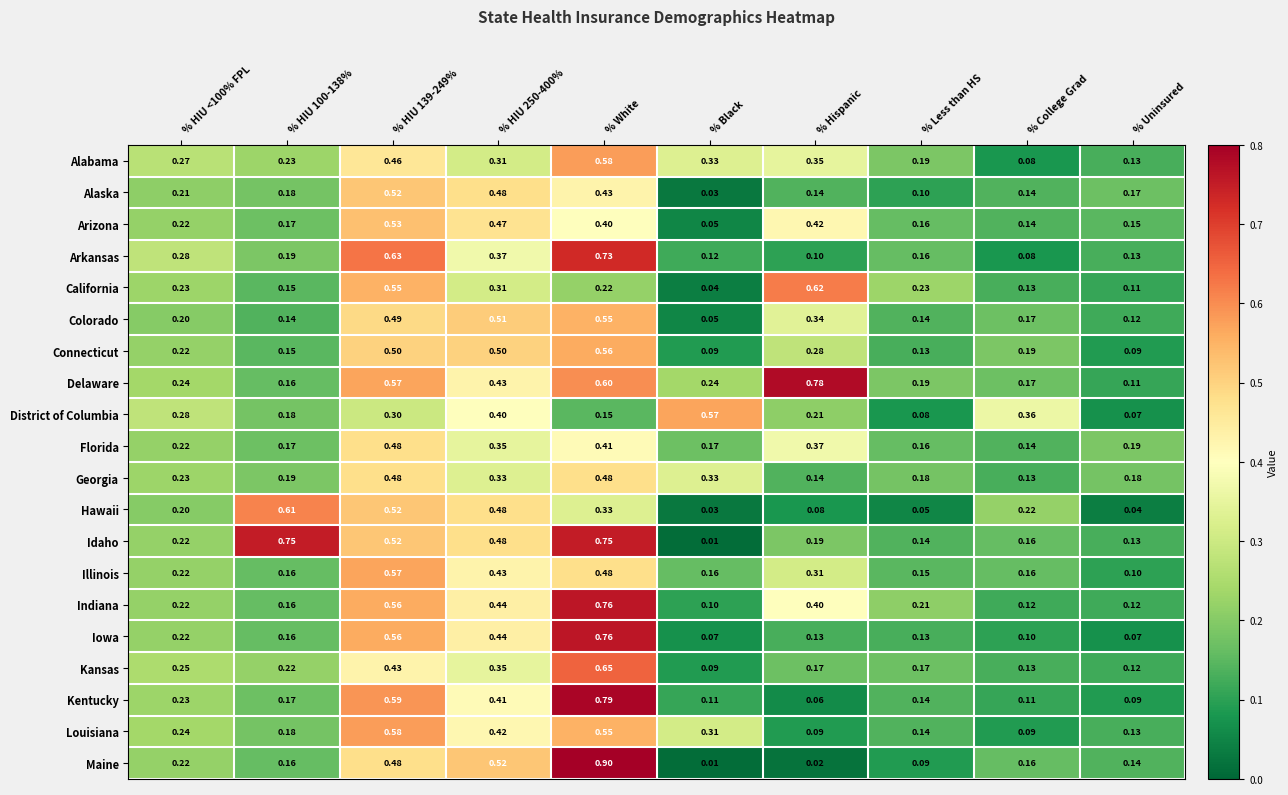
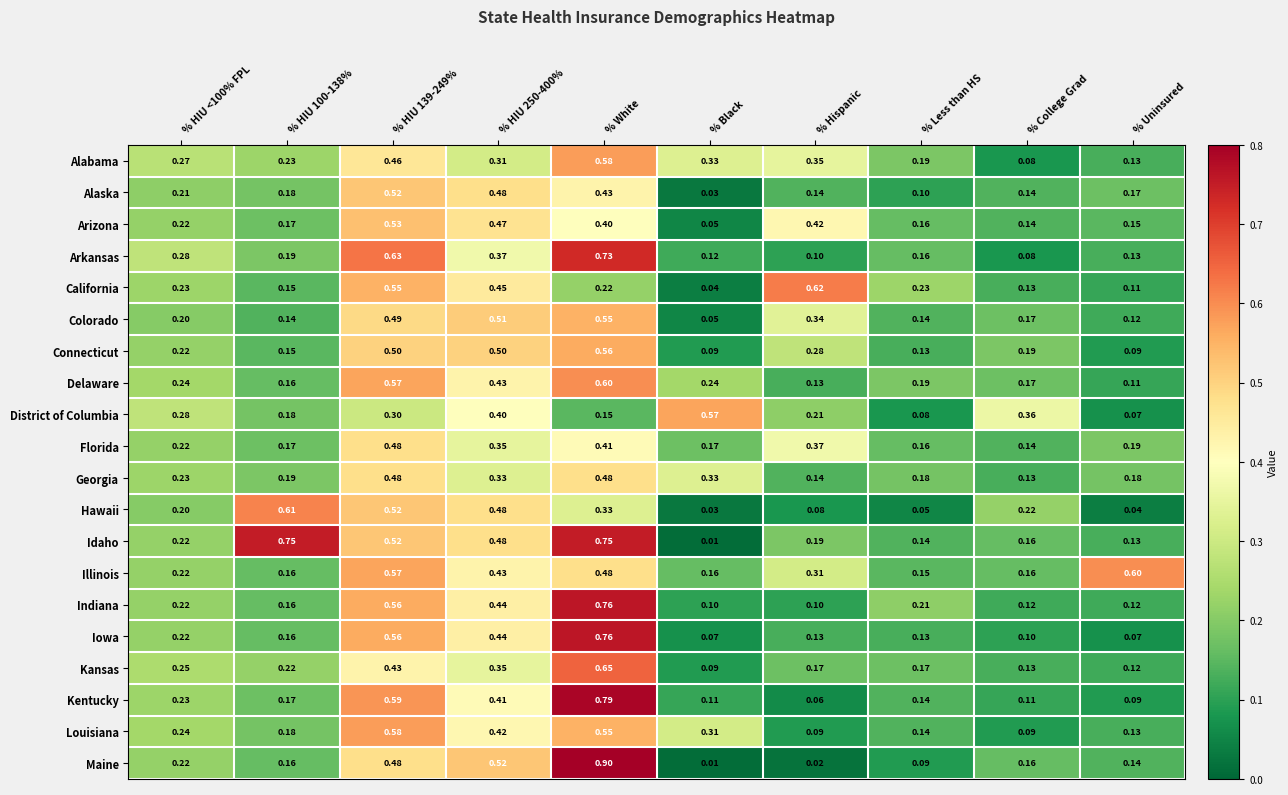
  {
    "Alabama": {
      "% HIU <100% FPL": 0.27,
      "% HIU 100-138%": 0.23,
      "% HIU 139-249%": 0.46,
      "% HIU 250-400%": 0.31,
      "% White": 0.58,
      "% Black": 0.33,
      "% Hispanic": 0.35,
      "% Less than HS": 0.19,
      "% College Grad": 0.08,
      "% Uninsured": 0.13
    },
    "Alaska": {
      "% HIU <100% FPL": 0.21,
      "% HIU 100-138%": 0.18,
      "% HIU 139-249%": 0.52,
      "% HIU 250-400%": 0.48,
      "% White": 0.43,
      "% Black": 0.03,
      "% Hispanic": 0.14,
      "% Less than HS": 0.10,
      "% College Grad": 0.14,
      "% Uninsured": 0.17
    },
    "Arizona": {
      "% HIU <100% FPL": 0.22,
      "% HIU 100-138%": 0.17,
      "% HIU 139-249%": 0.53,
      "% HIU 250-400%": 0.47,
      "% White": 0.40,
      "% Black": 0.05,
      "% Hispanic": 0.42,
      "% Less than HS": 0.16,
      "% College Grad": 0.14,
      "% Uninsured": 0.15
    },
    "Arkansas": {
      "% HIU <100% FPL": 0.28,
      "% HIU 100-138%": 0.19,
      "% HIU 139-249%": 0.63,
      "% HIU 250-400%": 0.37,
      "% White": 0.73,
      "% Black": 0.12,
      "% Hispanic": 0.10,
      "% Less than HS": 0.16,
      "% College Grad": 0.08,
      "% Uninsured": 0.13
    },
    "California": {
      "% HIU <100% FPL": 0.23,
      "% HIU 100-138%": 0.15,
      "% HIU 139-249%": 0.55,
-     "% HIU 250-400%": 0.31,
+     "% HIU 250-400%": 0.45,
      "% White": 0.22,
      "% Black": 0.04,
      "% Hispanic": 0.62,
      "% Less than HS": 0.23,
      "% College Grad": 0.13,
      "% Uninsured": 0.11
    },
    "Colorado": {
      "% HIU <100% FPL": 0.20,
      "% HIU 100-138%": 0.14,
      "% HIU 139-249%": 0.49,
      "% HIU 250-400%": 0.51,
      "% White": 0.55,
      "% Black": 0.05,
      "% Hispanic": 0.34,
      "% Less than HS": 0.14,
      "% College Grad": 0.17,
      "% Uninsured": 0.12
    },
    "Connecticut": {
      "% HIU <100% FPL": 0.22,
      "% HIU 100-138%": 0.15,
      "% HIU 139-249%": 0.50,
      "% HIU 250-400%": 0.50,
      "% White": 0.56,
      "% Black": 0.09,
      "% Hispanic": 0.28,
      "% Less than HS": 0.13,
      "% College Grad": 0.19,
      "% Uninsured": 0.09
    },
    "Delaware": {
      "% HIU <100% FPL": 0.24,
      "% HIU 100-138%": 0.16,
      "% HIU 139-249%": 0.57,
      "% HIU 250-400%": 0.43,
      "% White": 0.60,
      "% Black": 0.24,
-     "% Hispanic": 0.78,
+     "% Hispanic": 0.13,
      "% Less than HS": 0.19,
      "% College Grad": 0.17,
      "% Uninsured": 0.11
    },
    "District of Columbia": {
      "% HIU <100% FPL": 0.28,
      "% HIU 100-138%": 0.18,
      "% HIU 139-249%": 0.30,
      "% HIU 250-400%": 0.40,
      "% White": 0.15,
      "% Black": 0.57,
      "% Hispanic": 0.21,
      "% Less than HS": 0.08,
      "% College Grad": 0.36,
      "% Uninsured": 0.07
    },
    "Florida": {
      "% HIU <100% FPL": 0.22,
      "% HIU 100-138%": 0.17,
      "% HIU 139-249%": 0.48,
      "% HIU 250-400%": 0.35,
      "% White": 0.41,
      "% Black": 0.17,
      "% Hispanic": 0.37,
      "% Less than HS": 0.16,
      "% College Grad": 0.14,
      "% Uninsured": 0.19
    },
    "Georgia": {
      "% HIU <100% FPL": 0.23,
      "% HIU 100-138%": 0.19,
      "% HIU 139-249%": 0.48,
      "% HIU 250-400%": 0.33,
      "% White": 0.48,
      "% Black": 0.33,
      "% Hispanic": 0.14,
      "% Less than HS": 0.18,
      "% College Grad": 0.13,
      "% Uninsured": 0.18
    },
    "Hawaii": {
      "% HIU <100% FPL": 0.20,
      "% HIU 100-138%": 0.61,
      "% HIU 139-249%": 0.52,
      "% HIU 250-400%": 0.48,
      "% White": 0.33,
      "% Black": 0.03,
      "% Hispanic": 0.08,
      "% Less than HS": 0.05,
      "% College Grad": 0.22,
      "% Uninsured": 0.04
    },
    "Idaho": {
      "% HIU <100% FPL": 0.22,
      "% HIU 100-138%": 0.75,
      "% HIU 139-249%": 0.52,
      "% HIU 250-400%": 0.48,
      "% White": 0.75,
      "% Black": 0.01,
      "% Hispanic": 0.19,
      "% Less than HS": 0.14,
      "% College Grad": 0.16,
      "% Uninsured": 0.13
    },
    "Illinois": {
      "% HIU <100% FPL": 0.22,
      "% HIU 100-138%": 0.16,
      "% HIU 139-249%": 0.57,
      "% HIU 250-400%": 0.43,
      "% White": 0.48,
      "% Black": 0.16,
      "% Hispanic": 0.31,
      "% Less than HS": 0.15,
      "% College Grad": 0.16,
-     "% Uninsured": 0.10
+     "% Uninsured": 0.60
    },
    "Indiana": {
      "% HIU <100% FPL": 0.22,
      "% HIU 100-138%": 0.16,
      "% HIU 139-249%": 0.56,
      "% HIU 250-400%": 0.44,
      "% White": 0.76,
      "% Black": 0.10,
-     "% Hispanic": 0.40,
+     "% Hispanic": 0.10,
      "% Less than HS": 0.21,
      "% College Grad": 0.12,
      "% Uninsured": 0.12
    },
    "Iowa": {
      "% HIU <100% FPL": 0.22,
      "% HIU 100-138%": 0.16,
      "% HIU 139-249%": 0.56,
      "% HIU 250-400%": 0.44,
      "% White": 0.76,
      "% Black": 0.07,
      "% Hispanic": 0.13,
      "% Less than HS": 0.13,
      "% College Grad": 0.10,
      "% Uninsured": 0.07
    },
    "Kansas": {
      "% HIU <100% FPL": 0.25,
      "% HIU 100-138%": 0.22,
      "% HIU 139-249%": 0.43,
      "% HIU 250-400%": 0.35,
      "% White": 0.65,
      "% Black": 0.09,
      "% Hispanic": 0.17,
      "% Less than HS": 0.17,
      "% College Grad": 0.13,
      "% Uninsured": 0.12
    },
    "Kentucky": {
      "% HIU <100% FPL": 0.23,
      "% HIU 100-138%": 0.17,
      "% HIU 139-249%": 0.59,
      "% HIU 250-400%": 0.41,
      "% White": 0.79,
      "% Black": 0.11,
      "% Hispanic": 0.06,
      "% Less than HS": 0.14,
      "% College Grad": 0.11,
      "% Uninsured": 0.09
    },
    "Louisiana": {
      "% HIU <100% FPL": 0.24,
      "% HIU 100-138%": 0.18,
      "% HIU 139-249%": 0.58,
      "% HIU 250-400%": 0.42,
      "% White": 0.55,
      "% Black": 0.31,
      "% Hispanic": 0.09,
      "% Less than HS": 0.14,
      "% College Grad": 0.09,
      "% Uninsured": 0.13
    },
    "Maine": {
      "% HIU <100% FPL": 0.22,
      "% HIU 100-138%": 0.16,
      "% HIU 139-249%": 0.48,
      "% HIU 250-400%": 0.52,
      "% White": 0.90,
      "% Black": 0.01,
      "% Hispanic": 0.02,
      "% Less than HS": 0.09,
      "% College Grad": 0.16,
      "% Uninsured": 0.14
    }
  }
